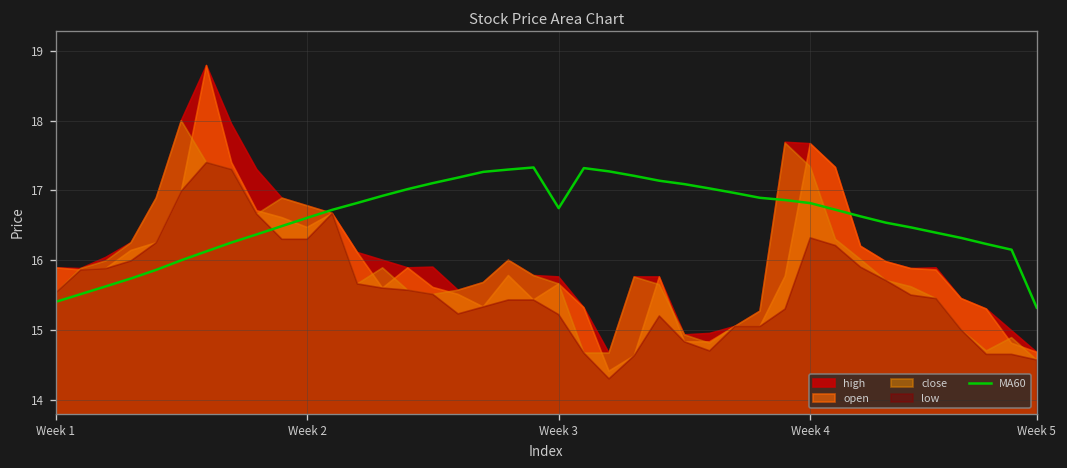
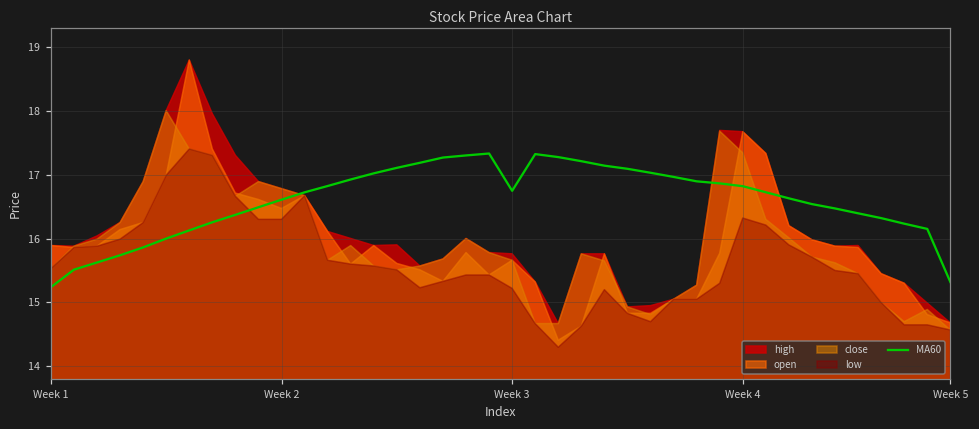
  {
    "MA60": {
-     "Week 1": 15.4,
+     "Week 1": 15.2,
      "Week 2": 16.6,
      "Week 3": 16.7,
      "Week 4": 16.8,
      "Week 5": 15.3
    },
    "high": {
      "Week 3": 15.8
    },
    "low": {
      "Week 2": 16.3,
      "Week 3": 15.2,
      "Week 4": 16.3
    }
  }
